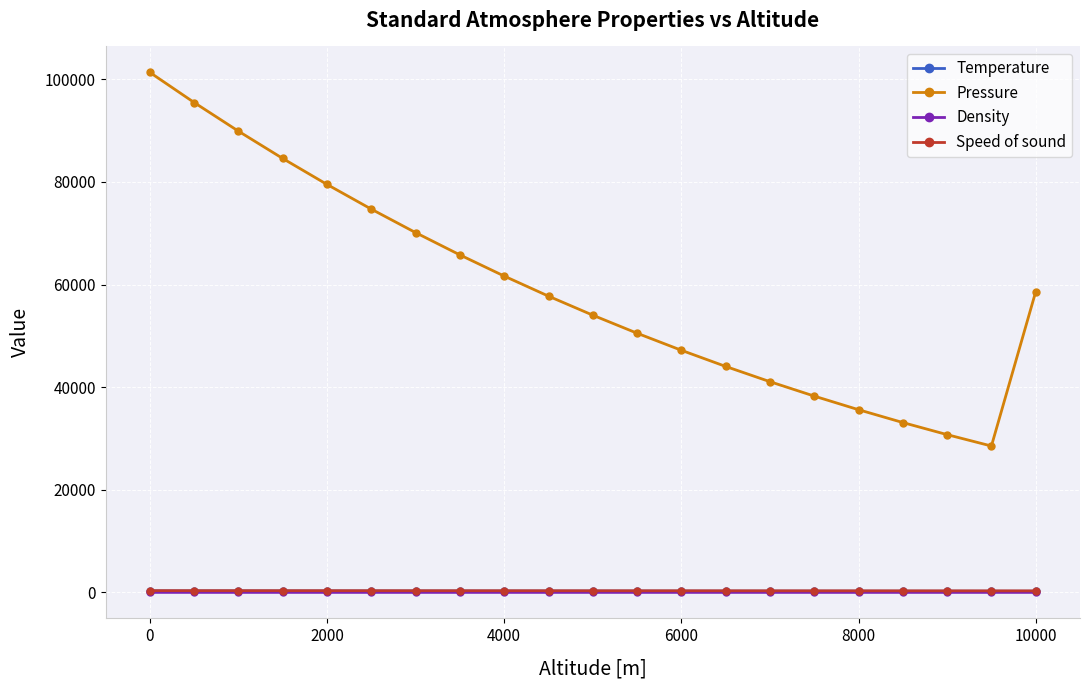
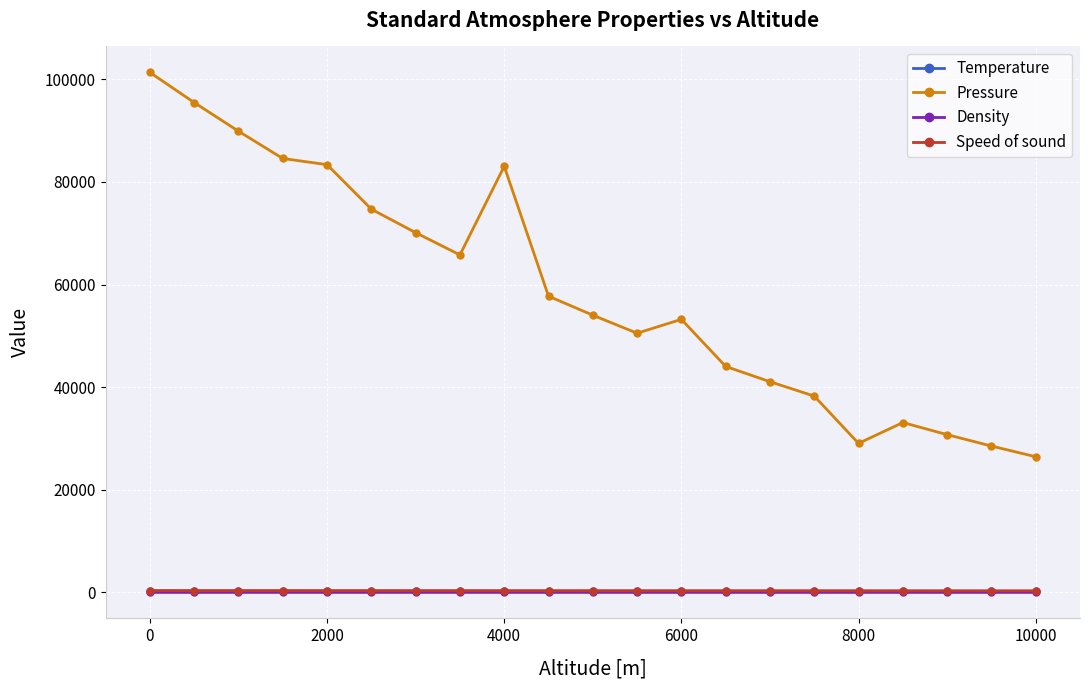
  {
    "Pressure": {
      "0": 101000,
-     "2000": 79000,
-     "4000": 62000,
-     "6000": 47000,
-     "8000": 36000,
-     "10000": 59000
+     "2000": 83000,
+     "4000": 83000,
+     "6000": 53000,
+     "8000": 29000,
+     "10000": 26000
    }
  }
